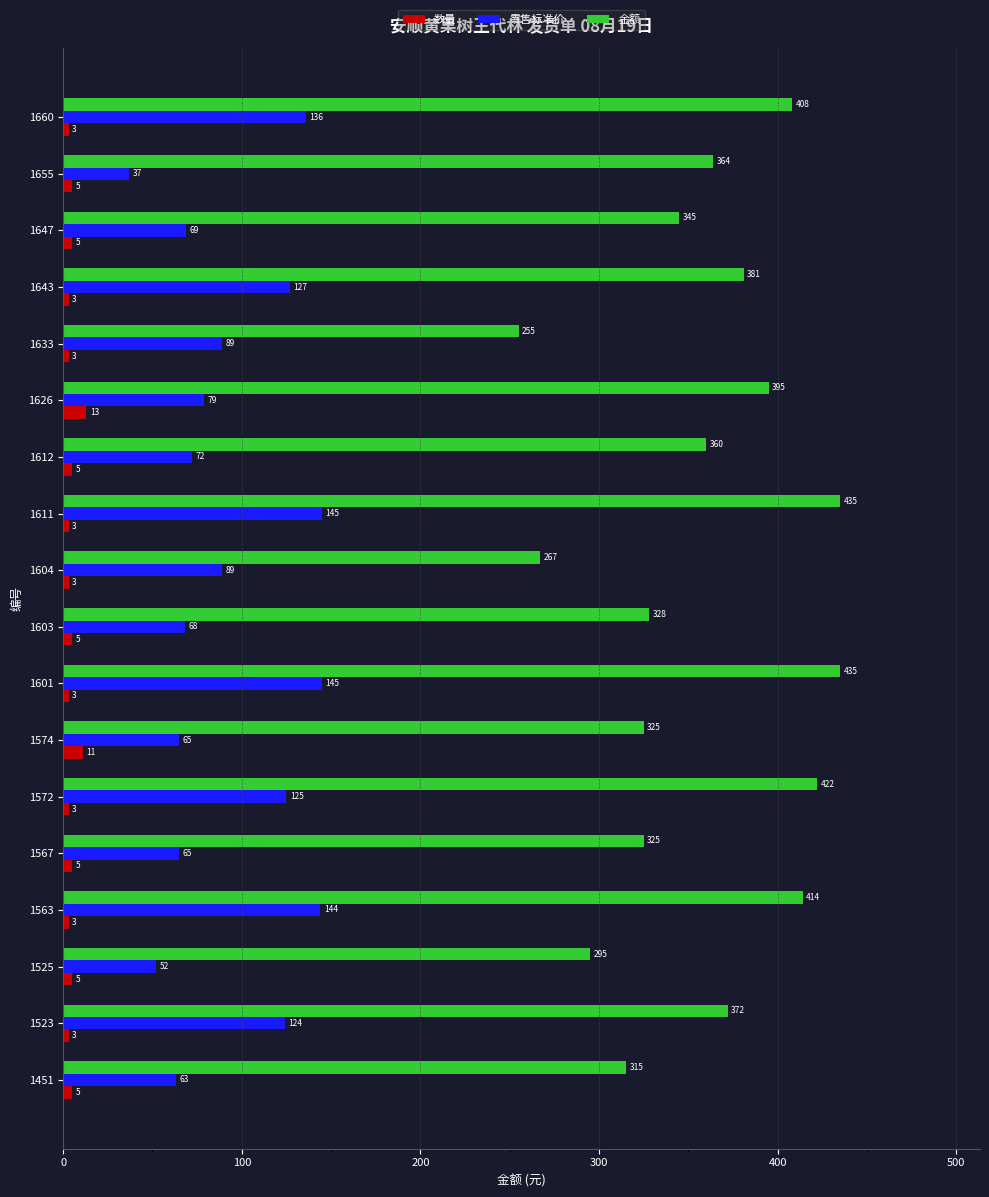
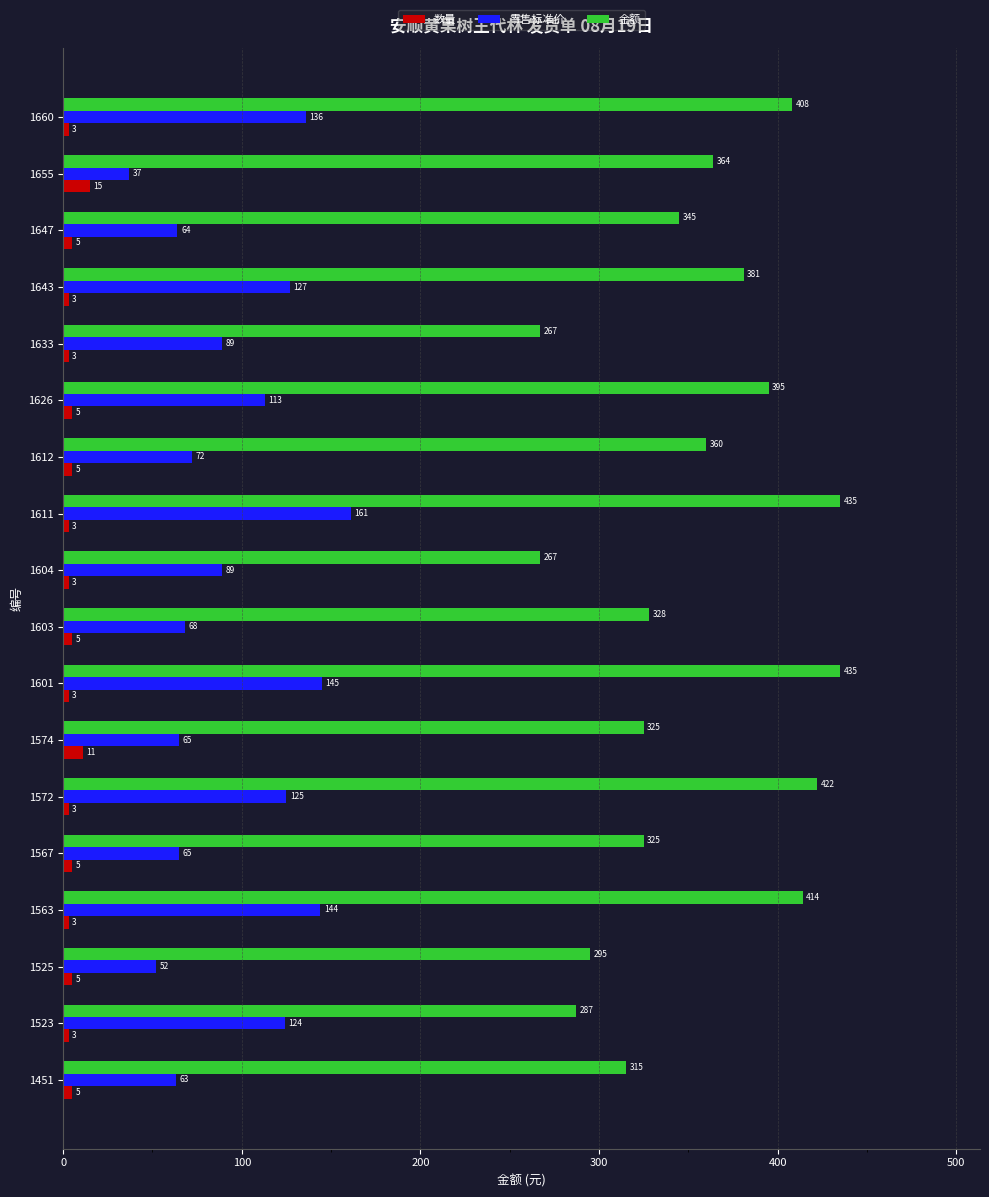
  {
    "数量": {
      "1660": 3,
-     "1655": 5,
+     "1655": 15,
      "1647": 5,
      "1643": 3,
      "1633": 3,
-     "1626": 13,
+     "1626": 5,
      "1612": 5,
      "1611": 3,
      "1604": 3,
      "1603": 5,
      "1601": 3,
      "1574": 11,
      "1572": 3,
      "1567": 5,
      "1563": 3,
      "1525": 5,
      "1523": 3,
      "1451": 5
    },
    "零售标准价": {
      "1660": 136,
      "1655": 37,
-     "1647": 69,
+     "1647": 64,
      "1643": 127,
      "1633": 89,
-     "1626": 79,
+     "1626": 113,
      "1612": 72,
-     "1611": 145,
+     "1611": 161,
      "1604": 89,
      "1603": 68,
      "1601": 145,
      "1574": 65,
      "1572": 125,
      "1567": 65,
      "1563": 144,
      "1525": 52,
      "1523": 124,
      "1451": 63
    },
    "金额": {
      "1660": 408,
      "1655": 364,
      "1647": 345,
      "1643": 381,
-     "1633": 255,
+     "1633": 267,
      "1626": 395,
      "1612": 360,
      "1611": 435,
      "1604": 267,
      "1603": 328,
      "1601": 435,
      "1574": 325,
      "1572": 422,
      "1567": 325,
      "1563": 414,
      "1525": 295,
-     "1523": 372,
+     "1523": 287,
      "1451": 315
    }
  }
